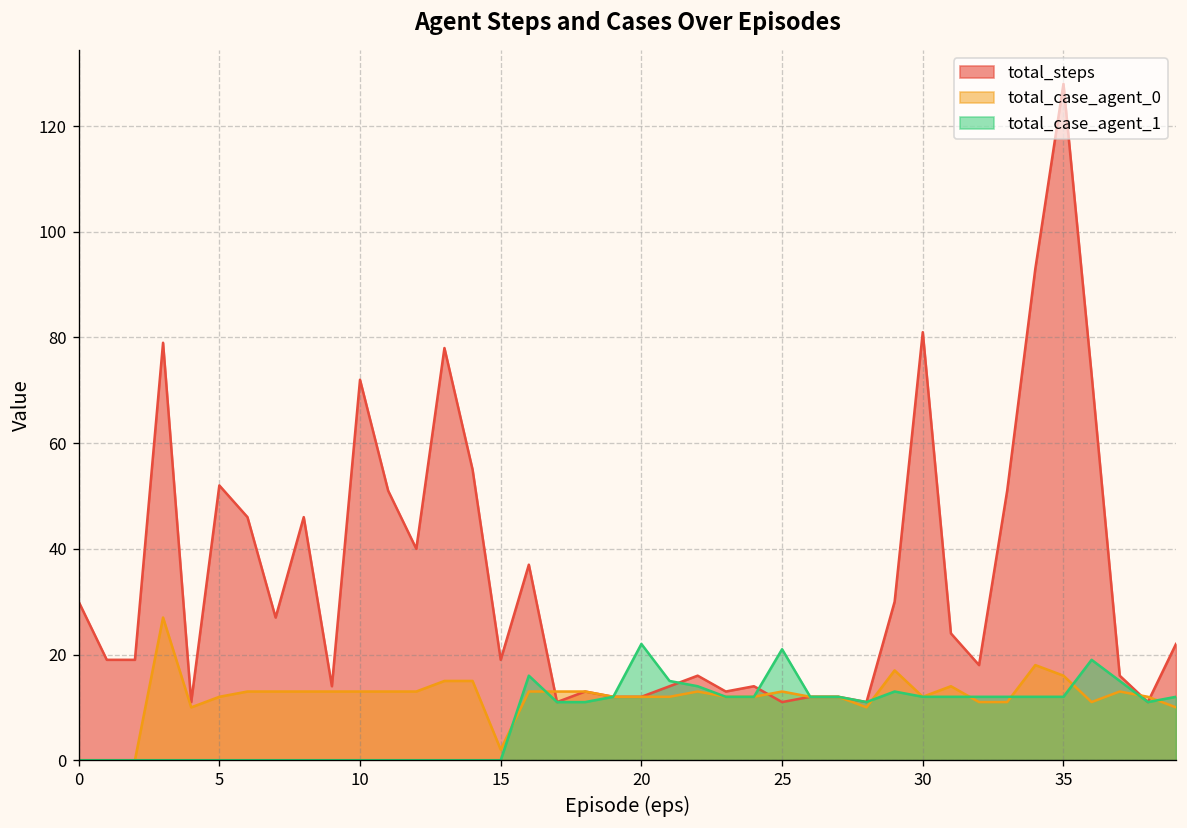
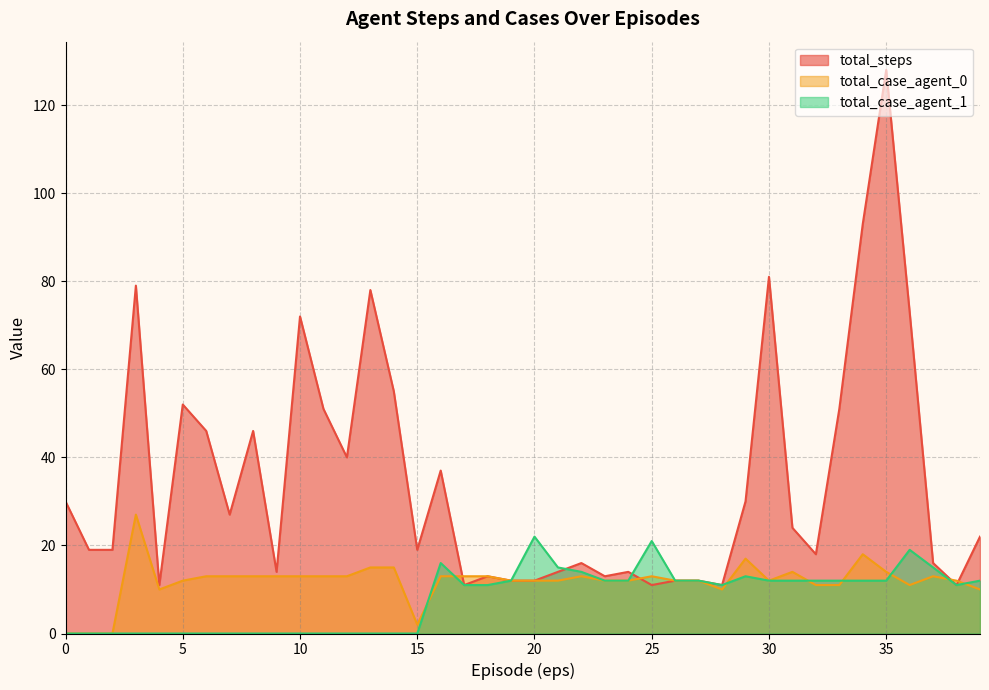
  {
    "total_steps": {
      "0": 30,
      "5": 52,
      "10": 72,
      "15": 19,
      "25": 11,
      "30": 81
    },
    "total_case_agent_0": {
      "5": 12,
      "10": 13,
      "15": 2,
      "25": 13,
-     "35": 16
+     "35": 14
    },
    "total_case_agent_1": {
      "5": 0,
      "10": 0,
      "15": 0,
      "20": 22,
      "25": 21,
      "35": 12
    }
  }
